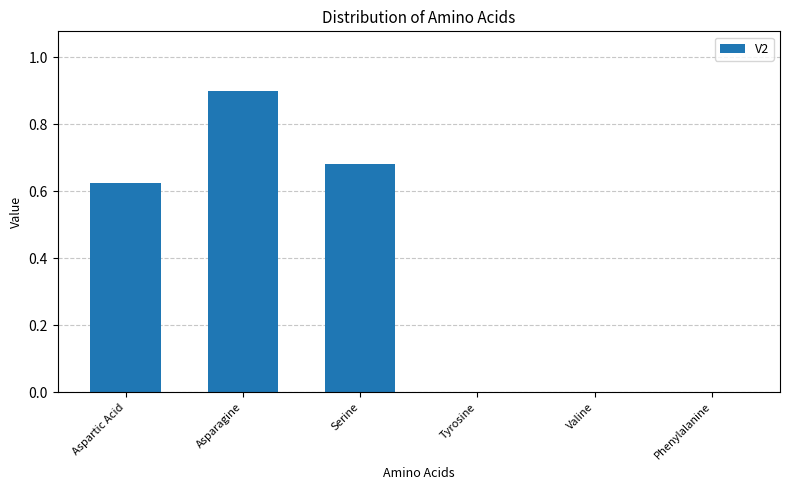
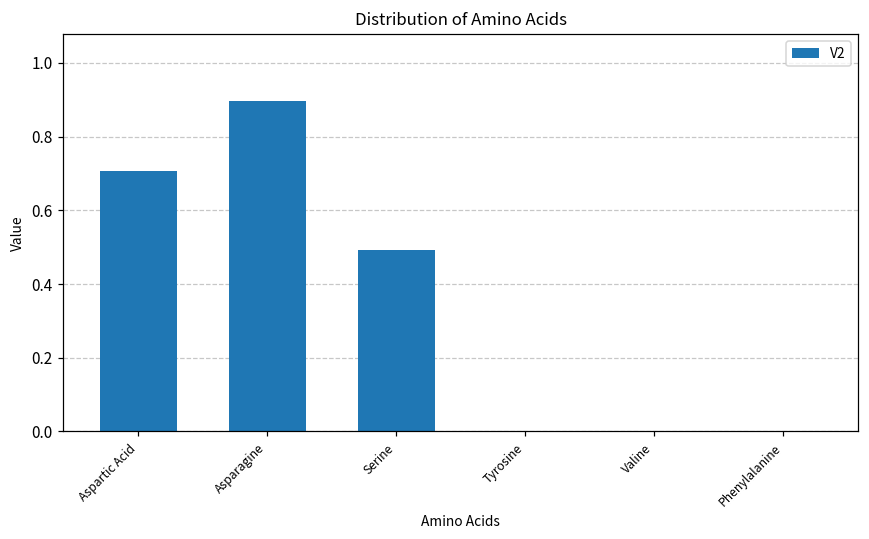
  {
-   "Aspartic Acid": 0.62,
+   "Aspartic Acid": 0.71,
    "Asparagine": 0.90,
-   "Serine": 0.68,
+   "Serine": 0.49,
    "Tyrosine": 0.00,
    "Valine": 0.00,
    "Phenylalanine": 0.00
  }
